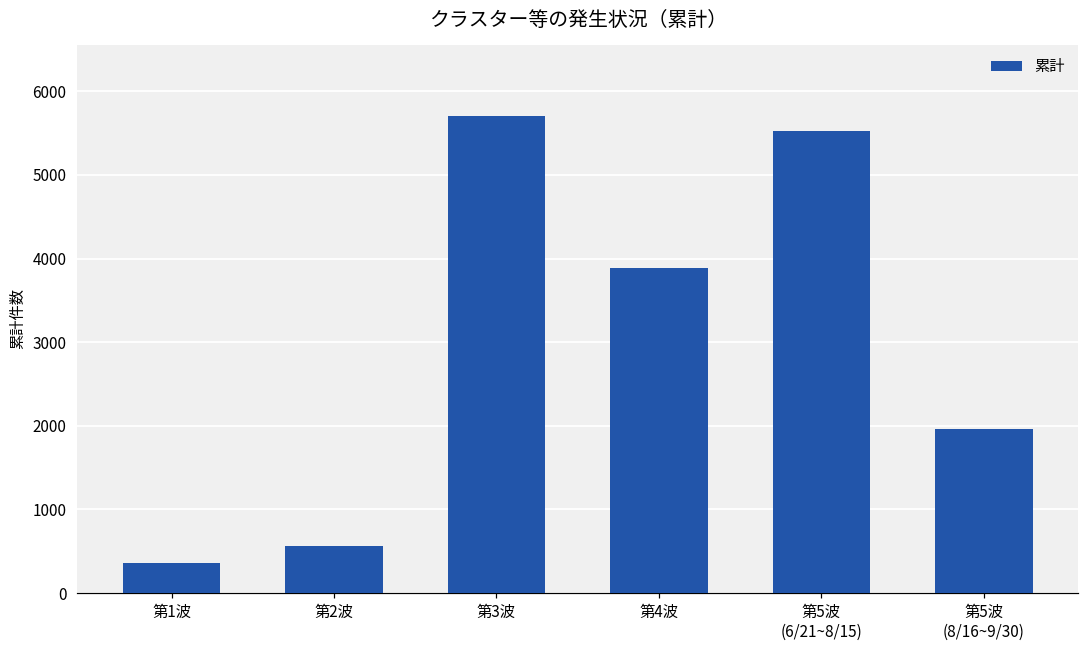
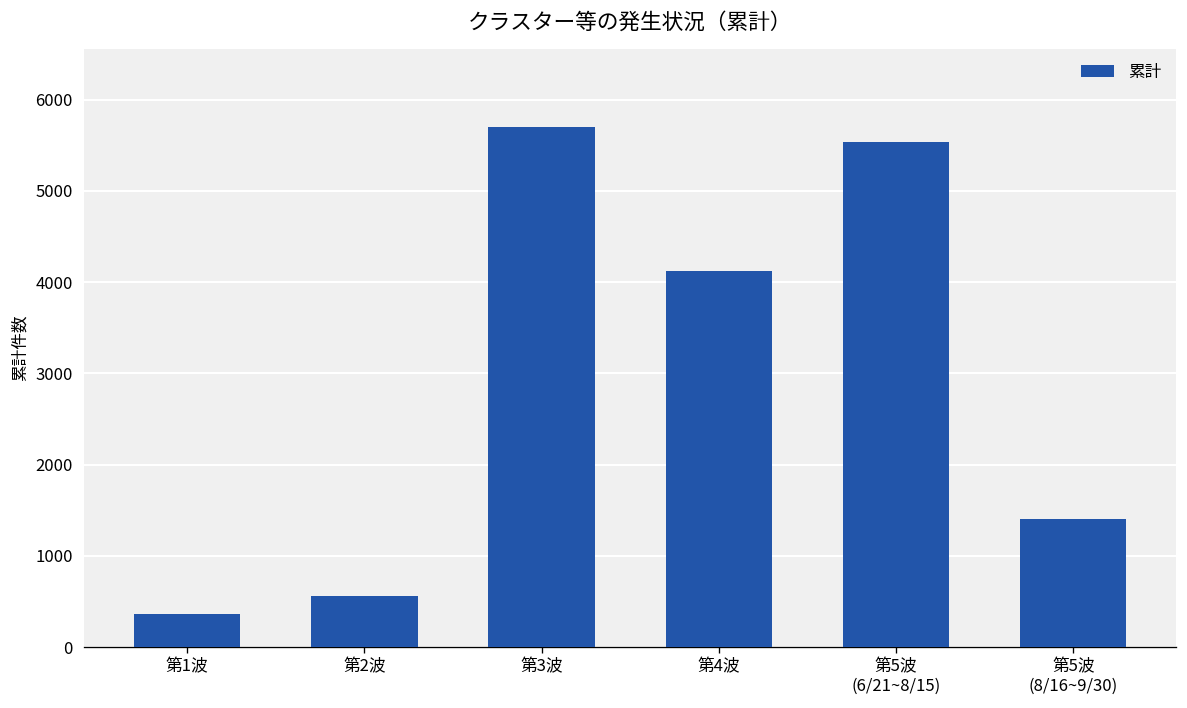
  {
    "第1波": 400,
    "第2波": 600,
    "第3波": 5700,
-   "第4波": 3900,
+   "第4波": 4100,
    "第5波 (6/21~8/15)": 5500,
-   "第5波 (8/16~9/30)": 2000
+   "第5波 (8/16~9/30)": 1400
  }
